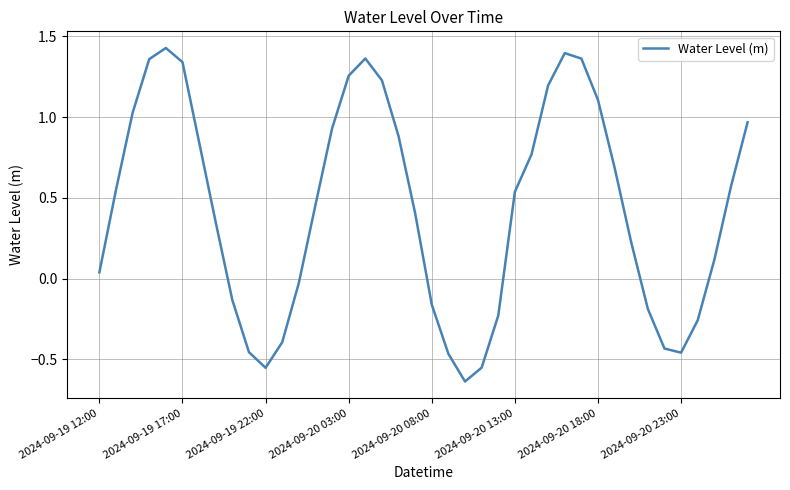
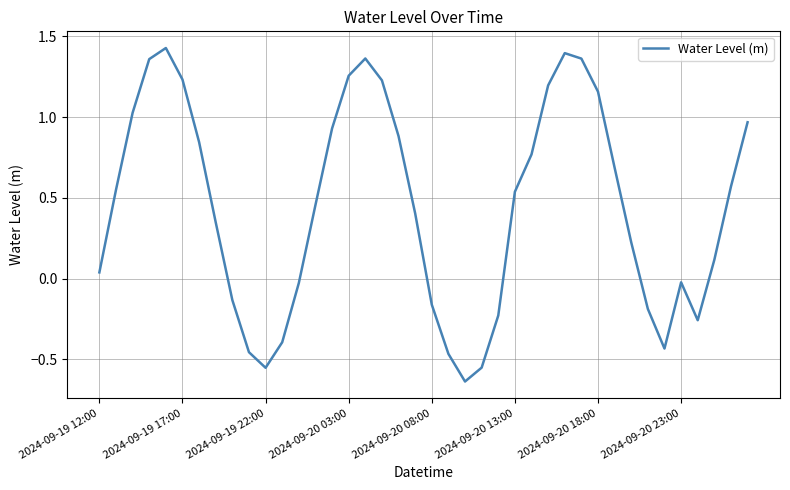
  {
    "2024-09-19 12:00": 0.04,
-   "2024-09-19 17:00": 1.34,
+   "2024-09-19 17:00": 1.23,
    "2024-09-19 22:00": -0.55,
    "2024-09-20 03:00": 1.26,
    "2024-09-20 08:00": -0.16,
    "2024-09-20 13:00": 0.54,
-   "2024-09-20 18:00": 1.11,
-   "2024-09-20 23:00": -0.46
+   "2024-09-20 18:00": 1.16,
+   "2024-09-20 23:00": -0.02
  }
